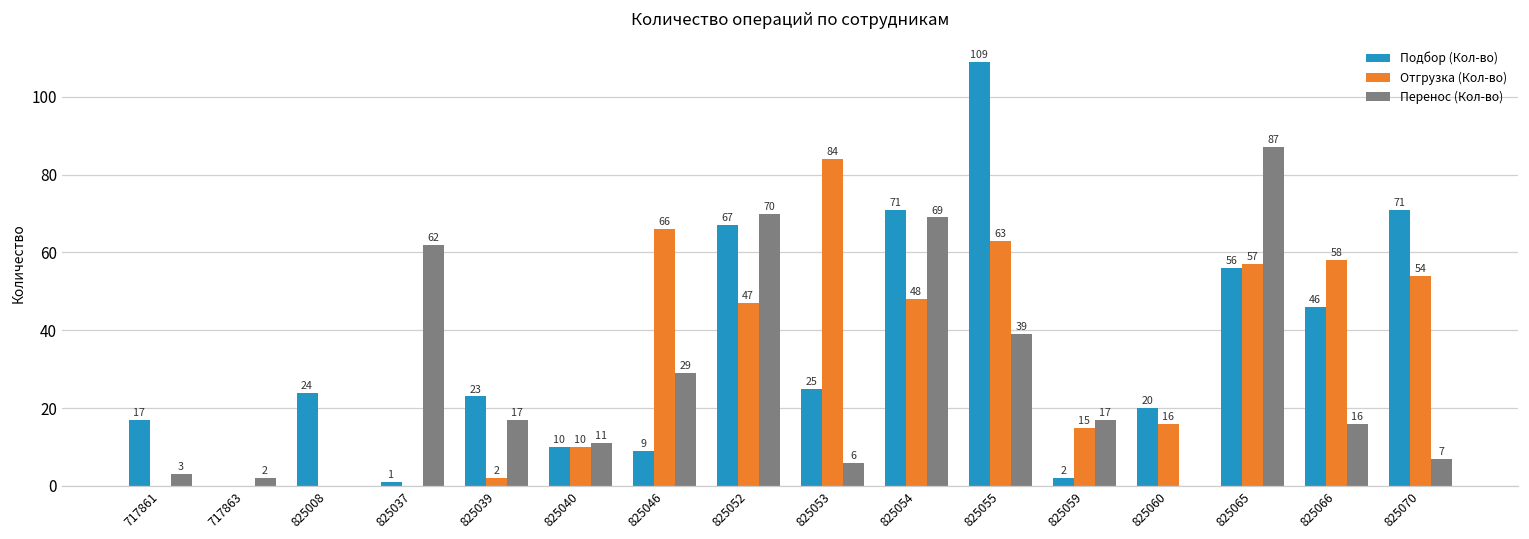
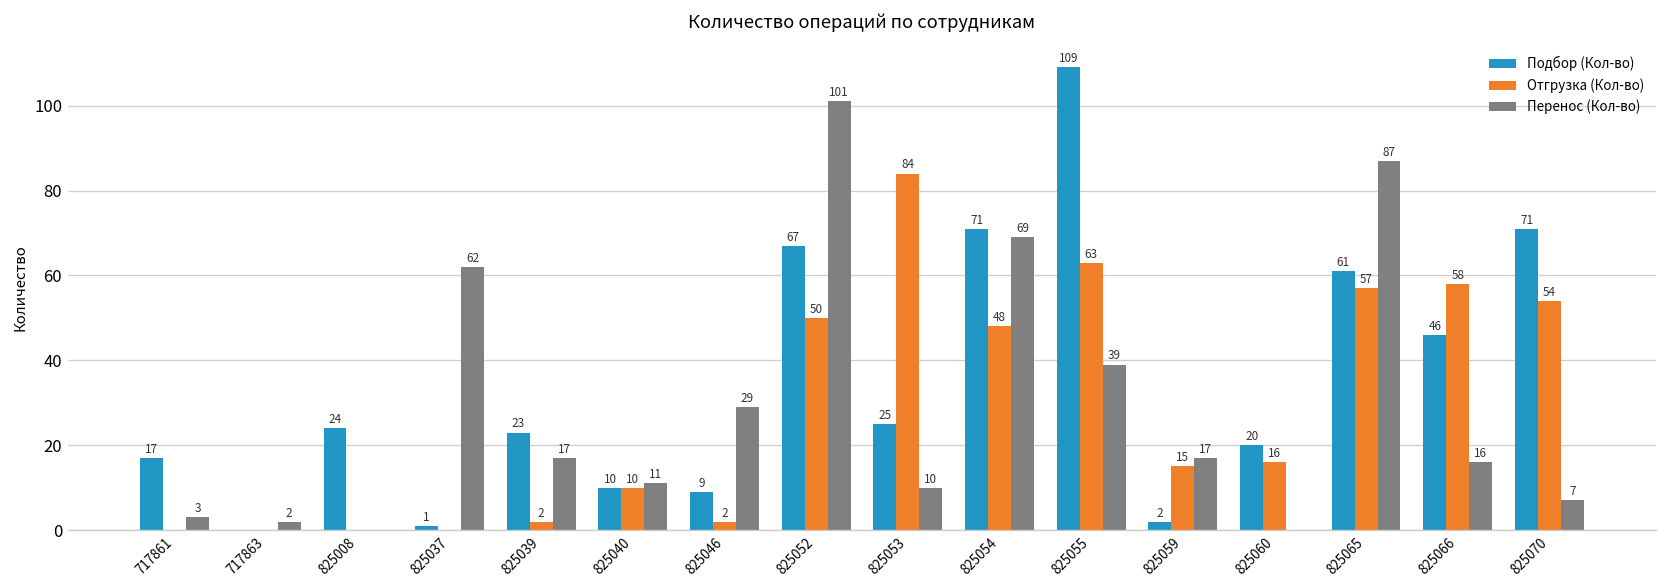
  {
    "Подбор (Кол-во)": {
      "717861": 17,
      "825008": 24,
      "825037": 1,
      "825039": 23,
      "825040": 10,
      "825046": 9,
      "825052": 67,
      "825053": 25,
      "825054": 71,
      "825055": 109,
      "825059": 2,
      "825060": 20,
-     "825065": 56,
+     "825065": 61,
      "825066": 46,
      "825070": 71
    },
    "Отгрузка (Кол-во)": {
      "825039": 2,
      "825040": 10,
-     "825046": 66,
-     "825052": 47,
+     "825046": 2,
+     "825052": 50,
      "825053": 84,
      "825054": 48,
      "825055": 63,
      "825059": 15,
      "825060": 16,
      "825065": 57,
      "825066": 58,
      "825070": 54
    },
    "Перенос (Кол-во)": {
      "717861": 3,
      "717863": 2,
      "825037": 62,
      "825039": 17,
      "825040": 11,
      "825046": 29,
-     "825052": 70,
-     "825053": 6,
+     "825052": 101,
+     "825053": 10,
      "825054": 69,
      "825055": 39,
      "825059": 17,
      "825065": 87,
      "825066": 16,
      "825070": 7
    }
  }
